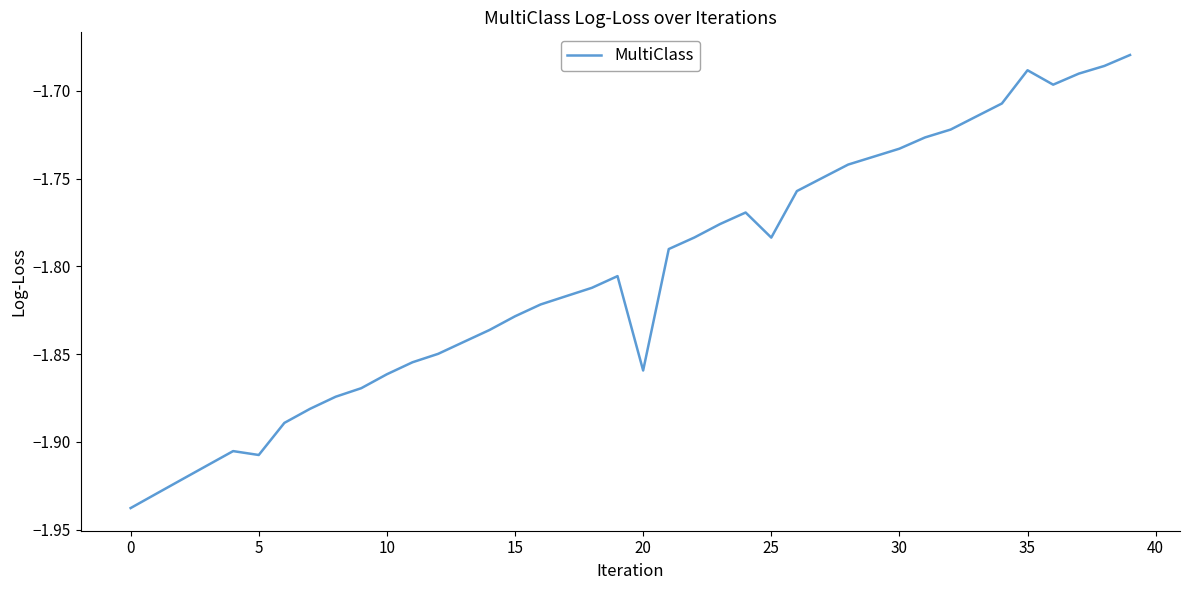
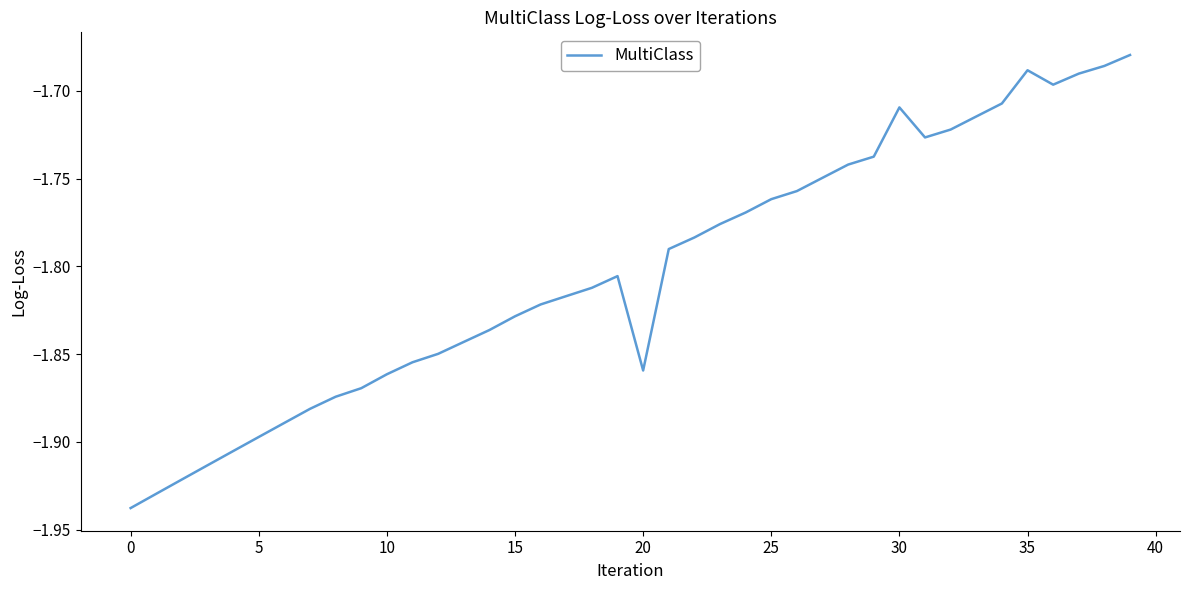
  {
    "0": -1.938,
-   "5": -1.907,
+   "5": -1.897,
    "10": -1.861,
    "15": -1.828,
    "20": -1.859,
-   "25": -1.784,
-   "30": -1.733,
+   "25": -1.762,
+   "30": -1.709,
    "35": -1.688
  }
